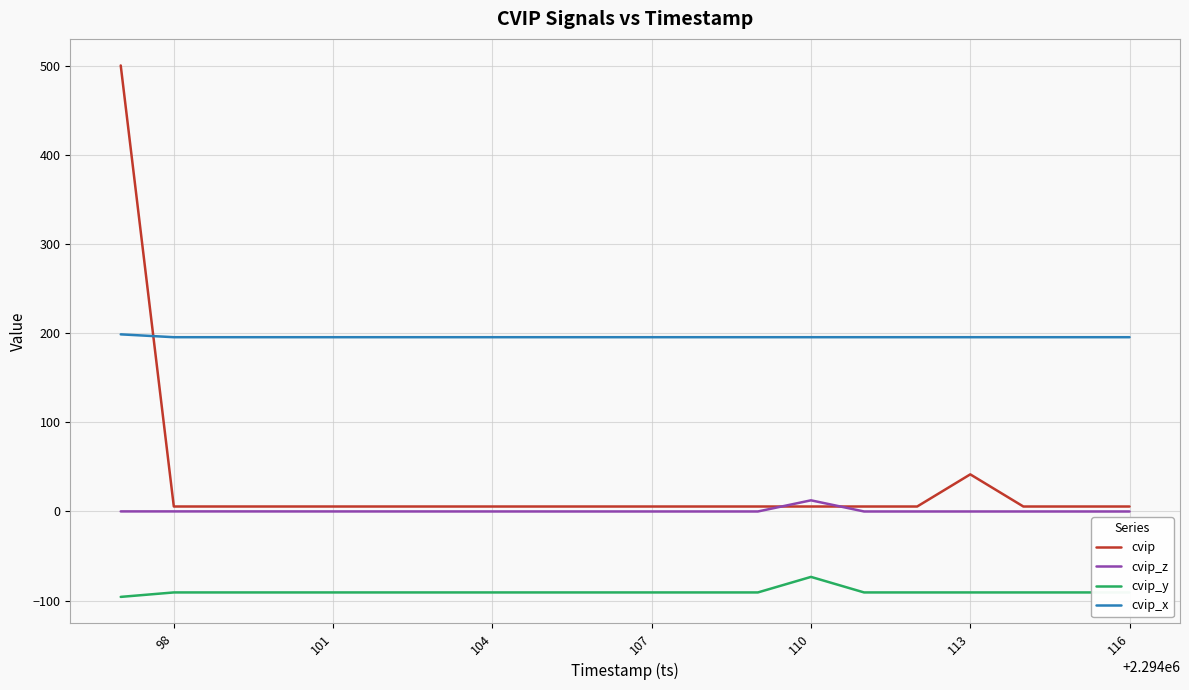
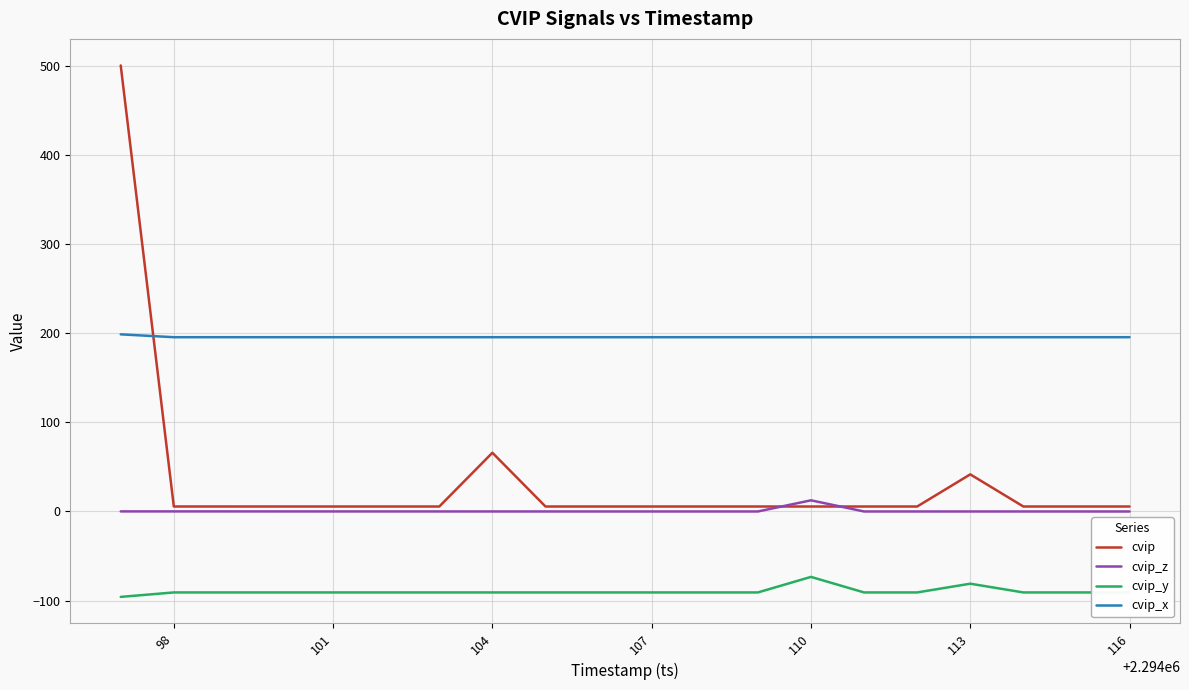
  {
    "cvip": {
      "98": 10,
      "101": 10,
-     "104": 10,
+     "104": 70,
      "107": 10,
      "110": 10,
      "113": 40,
      "116": 10
    },
    "cvip_z": {
      "98": 0,
      "101": 0,
      "104": 0,
      "107": 0,
      "110": 10,
      "113": 0,
      "116": 0
    },
    "cvip_y": {
      "98": -90,
      "101": -90,
      "104": -90,
      "107": -90,
      "110": -70,
-     "113": -90
+     "113": -80
    },
    "cvip_x": {
      "98": 200,
      "101": 200,
      "104": 200,
      "107": 200,
      "110": 200,
      "113": 200,
      "116": 200
    }
  }
